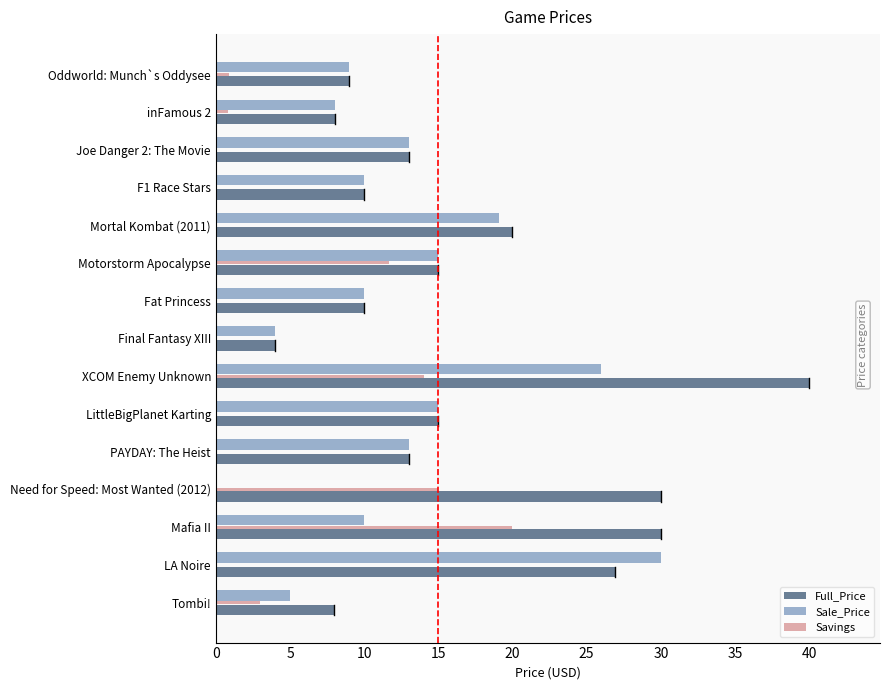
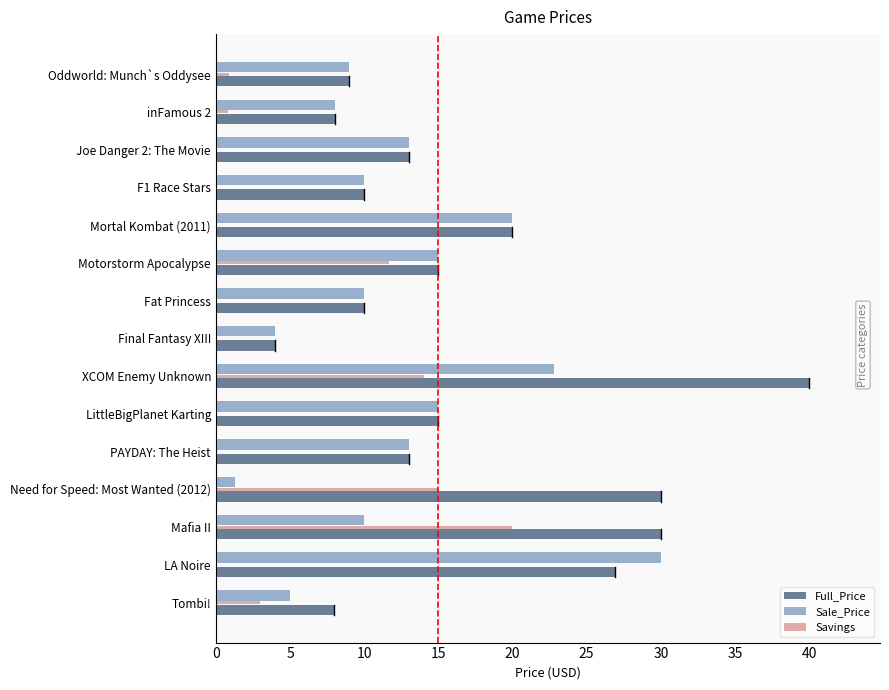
  {
    "Full_Price": {
      "Oddworld: Munch`s Oddysee": 9.0,
      "inFamous 2": 8.0,
      "Joe Danger 2: The Movie": 13.0,
      "F1 Race Stars": 10.0,
      "Mortal Kombat (2011)": 20.0,
      "Motorstorm Apocalypse": 15.0,
      "Fat Princess": 10.0,
      "Final Fantasy XIII": 4.0,
      "XCOM Enemy Unknown": 40.0,
      "LittleBigPlanet Karting": 15.0,
      "PAYDAY: The Heist": 13.0,
      "Need for Speed: Most Wanted (2012)": 30.0,
      "Mafia II": 30.0,
      "LA Noire": 26.9,
      "Tombi!": 8.0
    },
    "Sale_Price": {
      "Oddworld: Munch`s Oddysee": 9.0,
      "inFamous 2": 8.0,
      "Joe Danger 2: The Movie": 13.0,
      "F1 Race Stars": 10.0,
-     "Mortal Kombat (2011)": 19.1,
+     "Mortal Kombat (2011)": 20.0,
      "Motorstorm Apocalypse": 15.0,
      "Fat Princess": 10.0,
      "Final Fantasy XIII": 4.0,
-     "XCOM Enemy Unknown": 26.0,
+     "XCOM Enemy Unknown": 22.8,
      "LittleBigPlanet Karting": 15.0,
      "PAYDAY: The Heist": 13.0,
-     "Need for Speed: Most Wanted (2012)": 0.0,
+     "Need for Speed: Most Wanted (2012)": 1.3,
      "Mafia II": 10.0,
      "LA Noire": 30.0,
      "Tombi!": 5.0
    },
    "Savings": {
      "Oddworld: Munch`s Oddysee": 0.9,
      "inFamous 2": 0.8,
      "Joe Danger 2: The Movie": 0.0,
      "F1 Race Stars": 0.0,
      "Mortal Kombat (2011)": 0.0,
      "Motorstorm Apocalypse": 11.7,
      "Fat Princess": 0.0,
      "Final Fantasy XIII": 0.0,
      "XCOM Enemy Unknown": 14.0,
      "LittleBigPlanet Karting": 0.0,
      "PAYDAY: The Heist": 0.0,
      "Need for Speed: Most Wanted (2012)": 15.0,
      "Mafia II": 20.0,
      "LA Noire": 0.0,
      "Tombi!": 3.0
    }
  }
